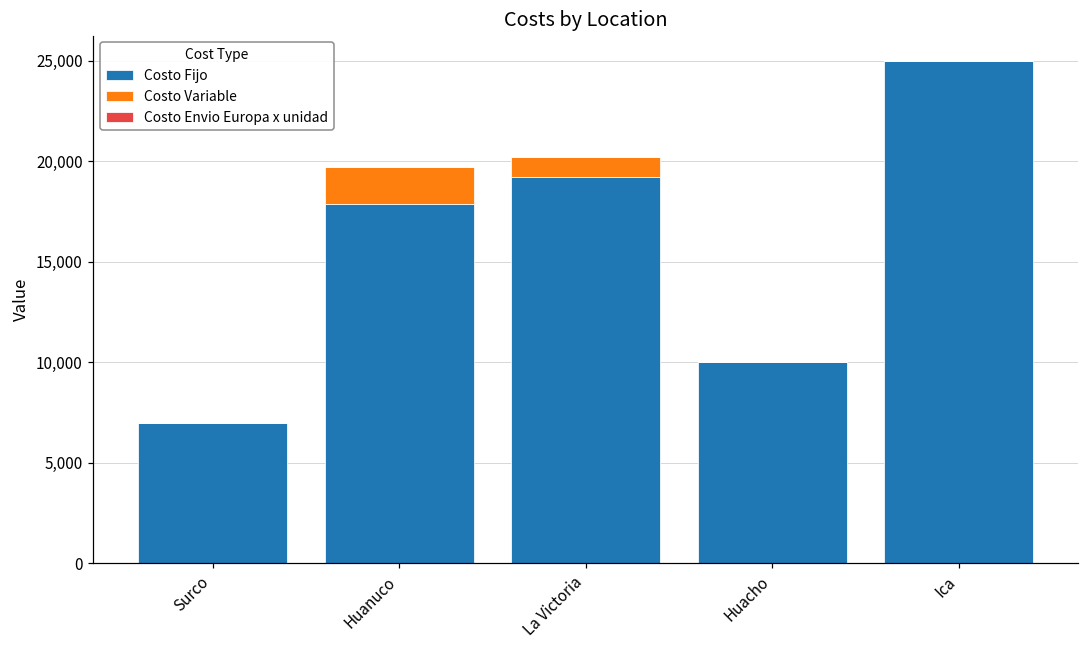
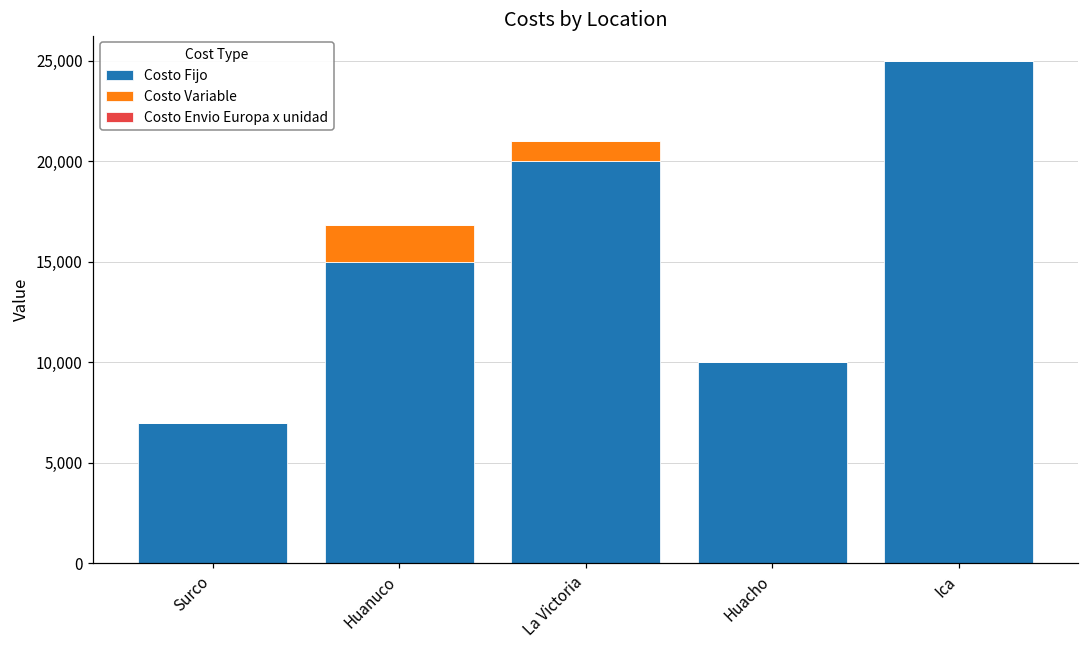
  {
    "Costo Fijo": {
      "Surco": "7,000",
-     "Huanuco": "17,900",
-     "La Victoria": "19,200",
+     "Huanuco": "15,000",
+     "La Victoria": "20,000",
      "Huacho": "10,000",
      "Ica": "25,000"
    },
    "Costo Envio Europa x unidad": {
      "Huanuco": "1,800",
      "La Victoria": "1,000"
    }
  }
